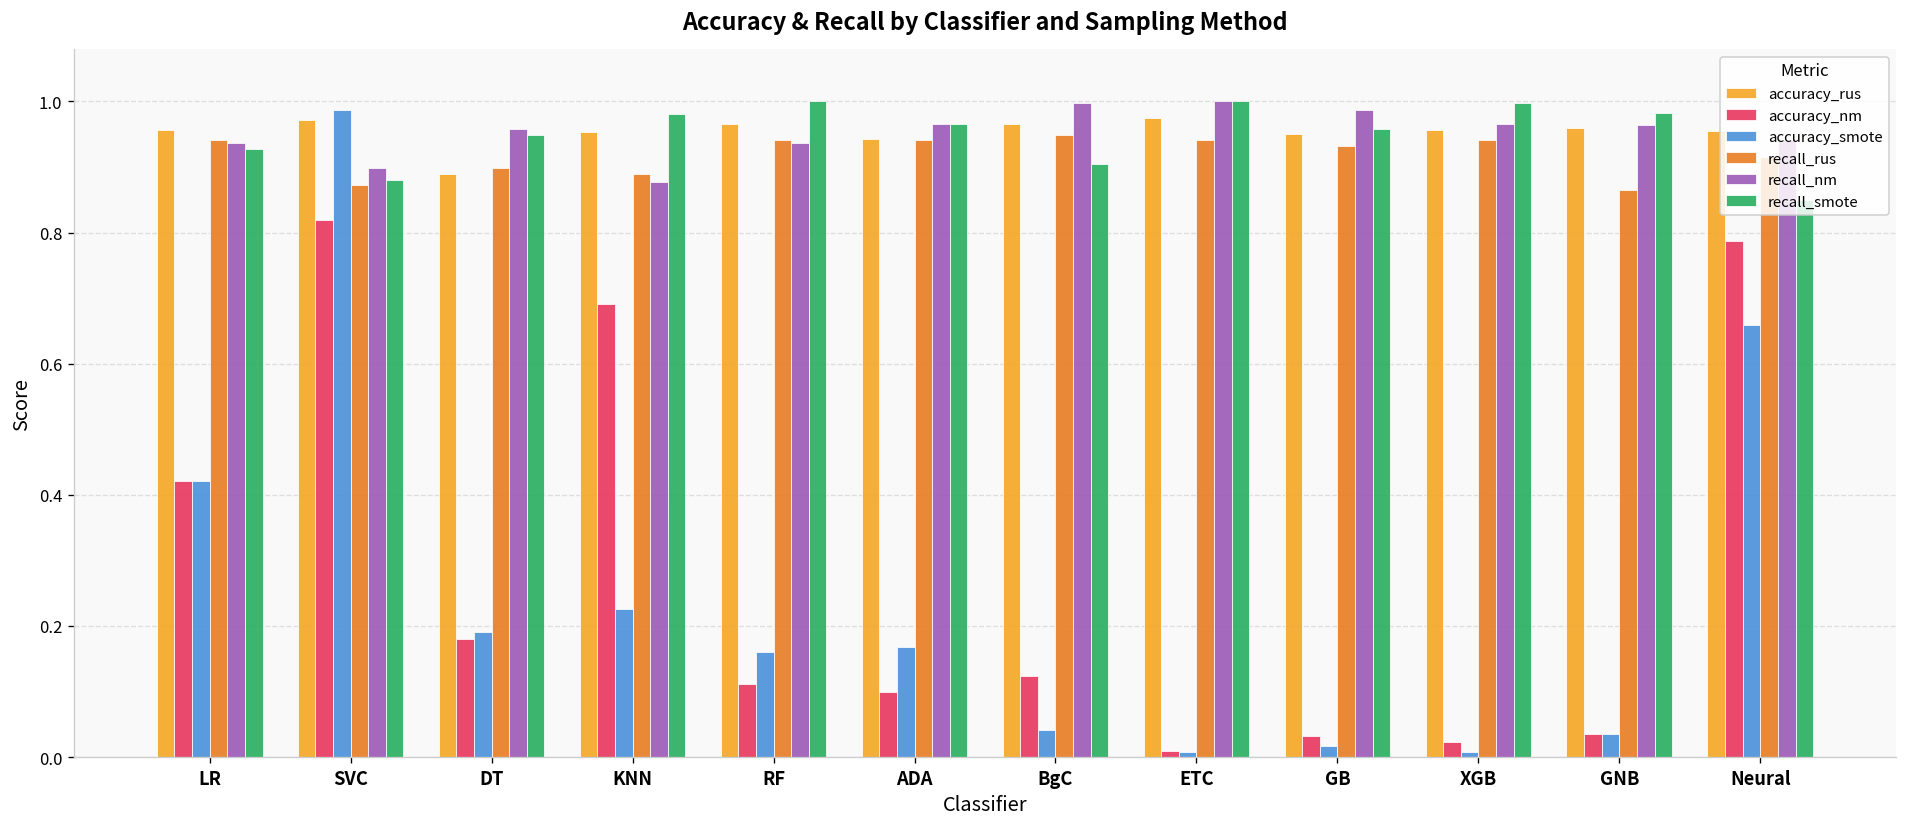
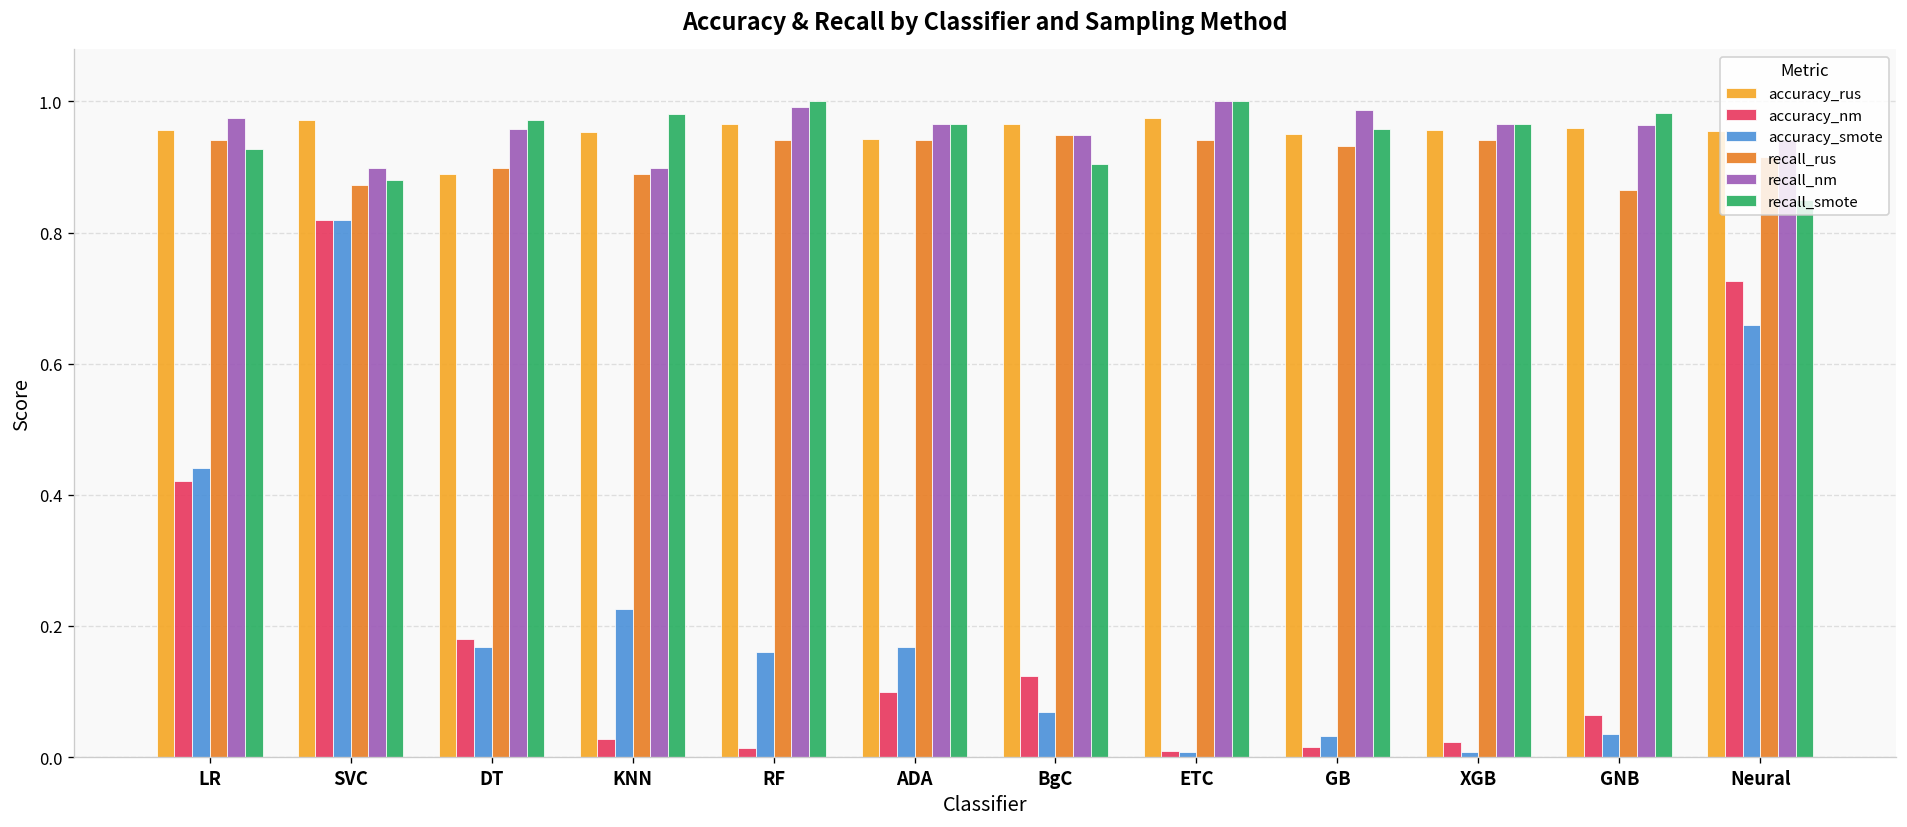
  {
    "accuracy_nm": {
      "LR": 0.42,
      "SVC": 0.82,
      "DT": 0.18,
-     "KNN": 0.69,
-     "RF": 0.11,
+     "KNN": 0.03,
+     "RF": 0.01,
      "ADA": 0.10,
      "BgC": 0.12,
      "ETC": 0.01,
-     "GB": 0.03,
+     "GB": 0.01,
      "XGB": 0.02,
-     "GNB": 0.04,
-     "Neural": 0.79
+     "GNB": 0.06,
+     "Neural": 0.73
    },
    "accuracy_smote": {
-     "LR": 0.42,
-     "SVC": 0.99,
-     "DT": 0.19,
+     "LR": 0.44,
+     "SVC": 0.82,
+     "DT": 0.17,
      "KNN": 0.23,
      "RF": 0.16,
      "ADA": 0.17,
-     "BgC": 0.04,
+     "BgC": 0.07,
      "ETC": 0.01,
-     "GB": 0.02,
+     "GB": 0.03,
      "XGB": 0.01,
      "GNB": 0.04,
      "Neural": 0.66
    },
    "recall_nm": {
-     "LR": 0.94,
+     "LR": 0.97,
      "SVC": 0.90,
      "DT": 0.96,
-     "KNN": 0.88,
-     "RF": 0.94,
+     "KNN": 0.90,
+     "RF": 0.99,
      "ADA": 0.97,
-     "BgC": 1.00,
+     "BgC": 0.95,
      "ETC": 1.00,
      "GB": 0.99,
      "XGB": 0.97,
      "GNB": 0.96
    },
    "recall_smote": {
      "LR": 0.93,
      "SVC": 0.88,
-     "DT": 0.95,
+     "DT": 0.97,
      "KNN": 0.98,
      "RF": 1.00,
      "ADA": 0.97,
      "BgC": 0.90,
      "ETC": 1.00,
      "GB": 0.96,
-     "XGB": 1.00,
+     "XGB": 0.97,
      "GNB": 0.98
    }
  }
